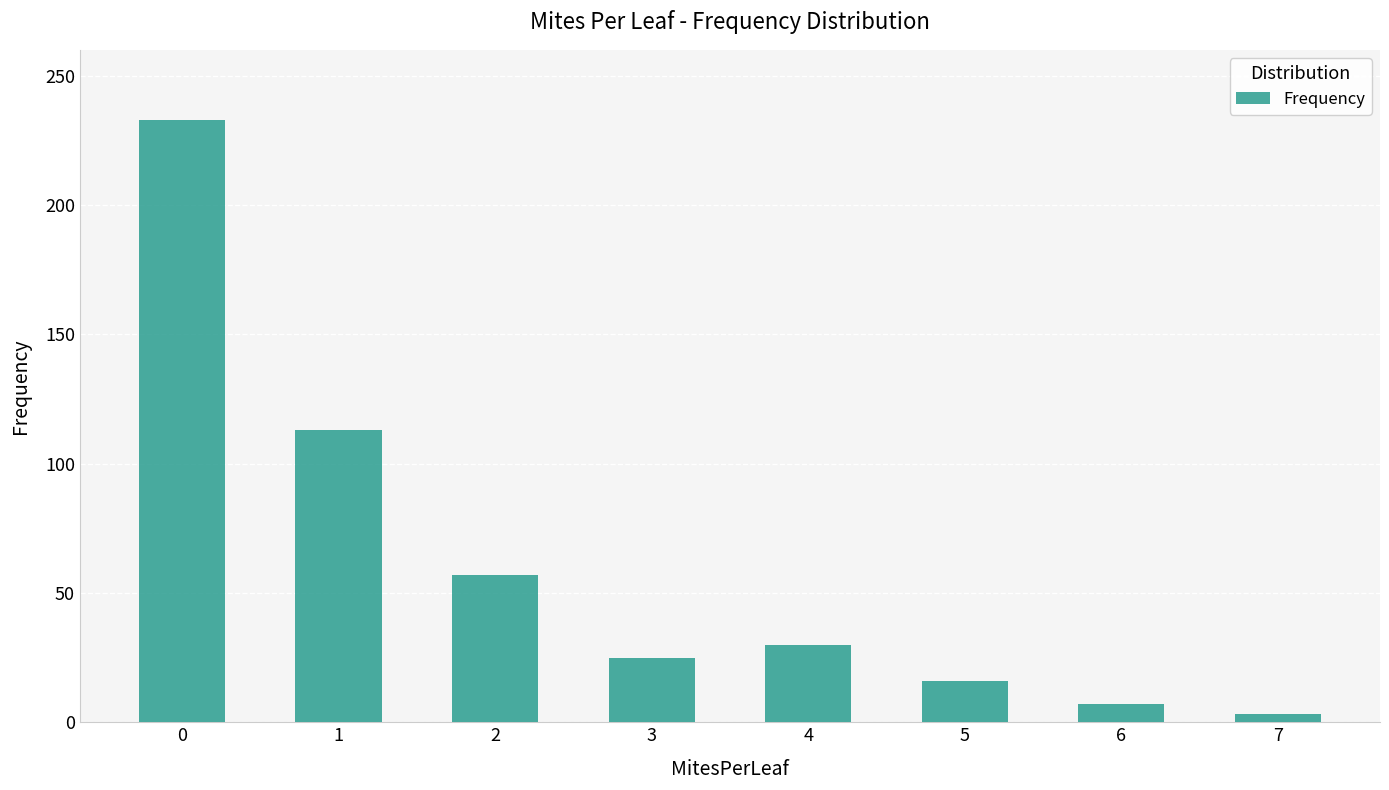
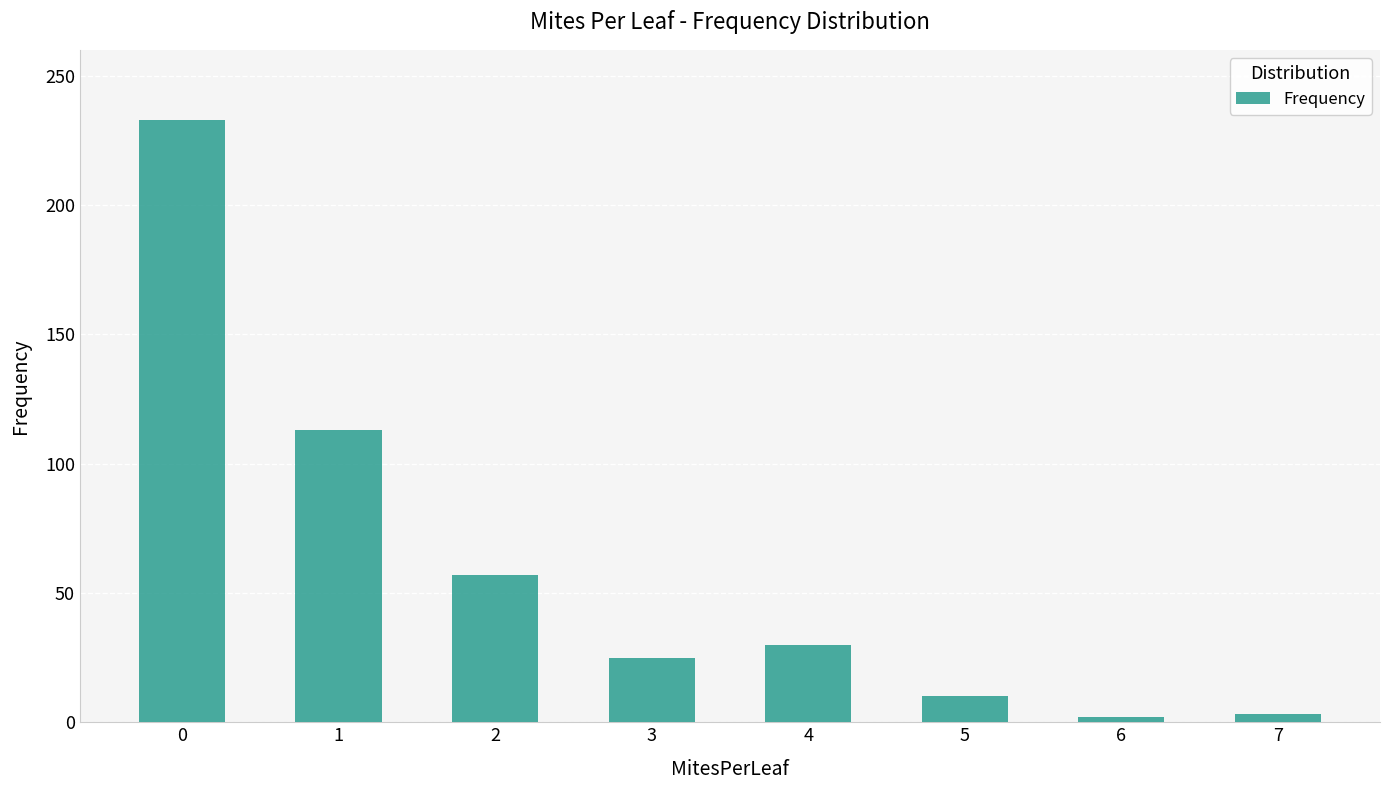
  {
    "0": 233,
    "1": 113,
    "2": 57,
    "3": 25,
    "4": 30,
-   "5": 16,
-   "6": 7,
+   "5": 10,
+   "6": 2,
    "7": 3
  }
